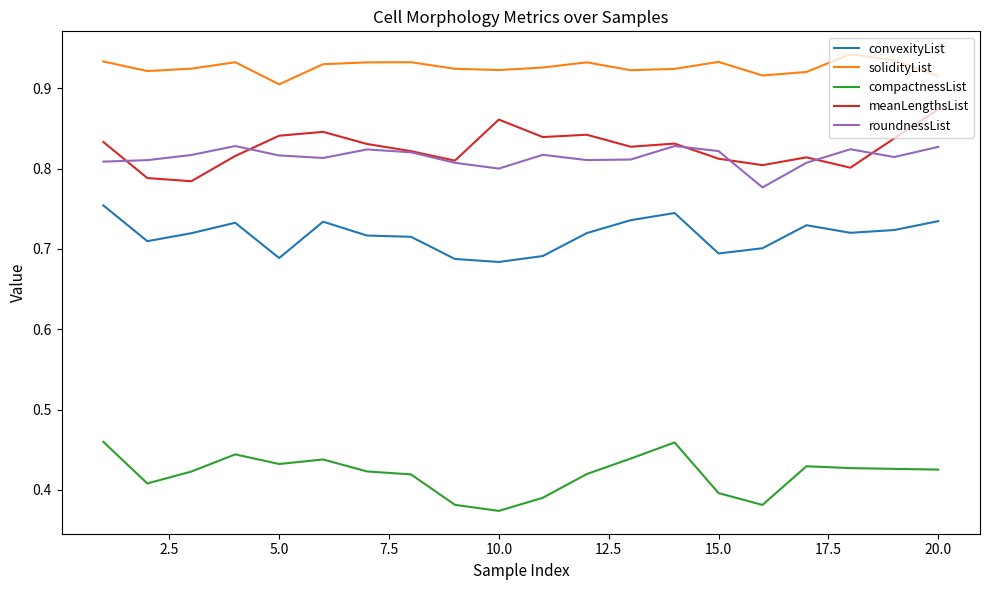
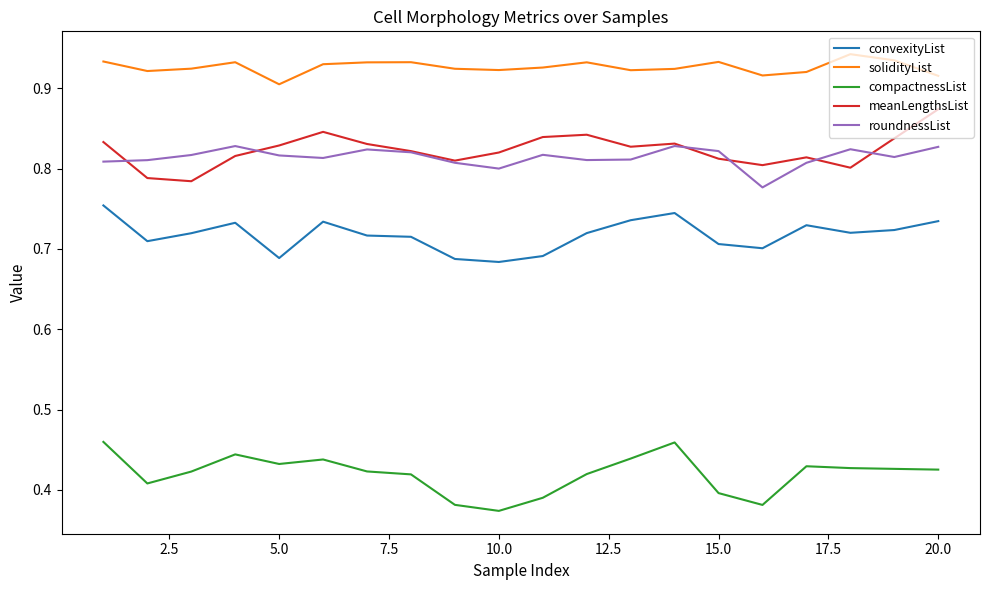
  {
    "convexityList": {
      "5.0": 0.69,
      "10.0": 0.68,
-     "15.0": 0.69,
+     "15.0": 0.71,
      "20.0": 0.73
    },
    "solidityList": {
      "5.0": 0.90,
      "10.0": 0.92,
      "15.0": 0.93
    },
    "compactnessList": {
      "5.0": 0.43,
      "10.0": 0.37,
      "15.0": 0.40,
      "20.0": 0.43
    },
    "meanLengthsList": {
-     "5.0": 0.84,
-     "10.0": 0.86,
+     "5.0": 0.83,
+     "10.0": 0.82,
      "15.0": 0.81
    },
    "roundnessList": {
      "5.0": 0.82,
      "10.0": 0.80,
      "15.0": 0.82,
      "20.0": 0.83
    }
  }
